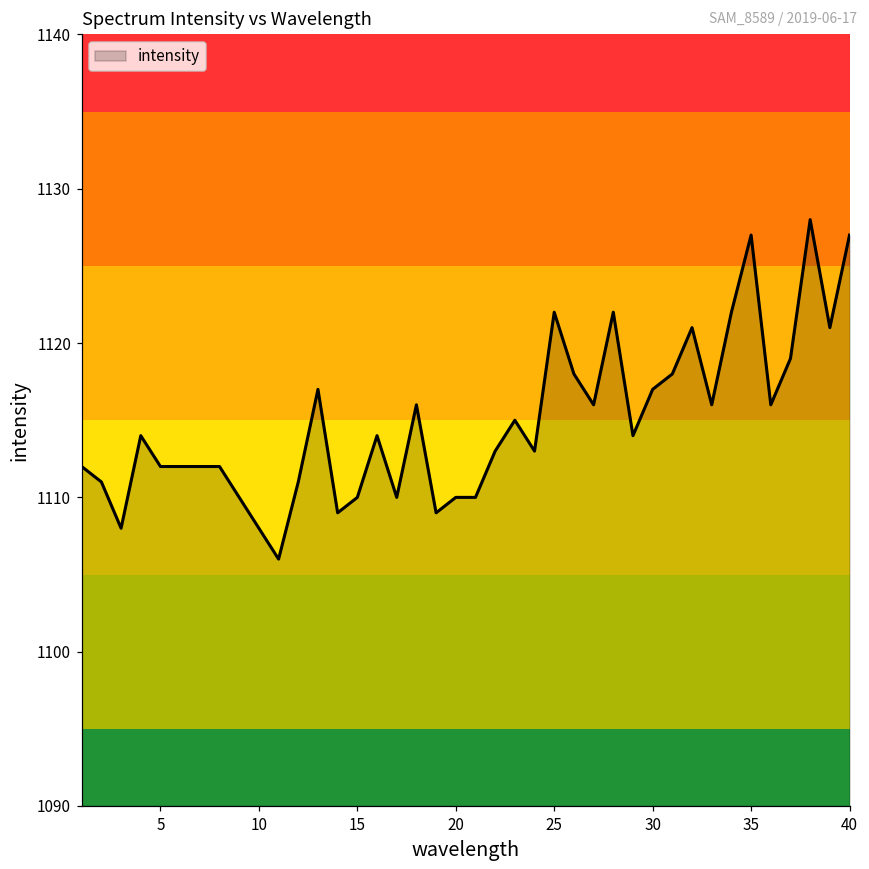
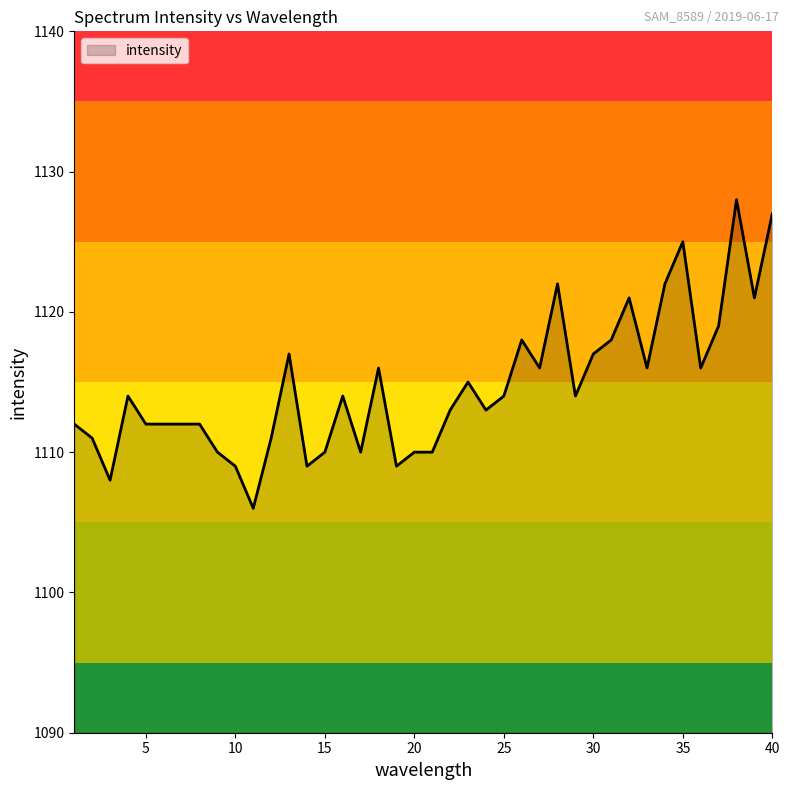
  {
    "5": 1112,
-   "10": 1108,
+   "10": 1109,
    "15": 1110,
    "20": 1110,
-   "25": 1122,
+   "25": 1114,
    "30": 1117,
-   "35": 1127,
+   "35": 1125,
    "40": 1127
  }
